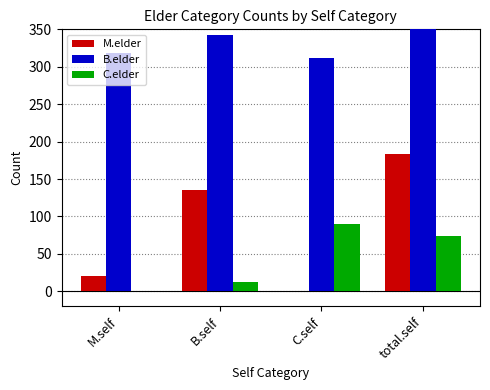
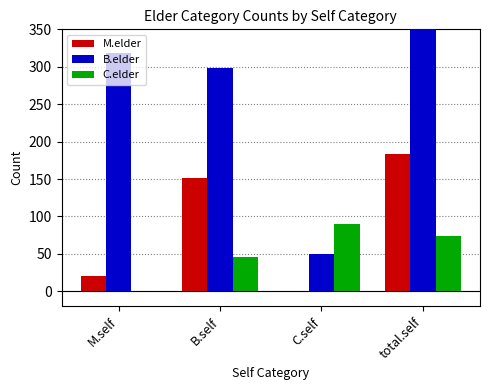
  {
    "M.elder": {
      "M.self": 20,
-     "B.self": 140,
+     "B.self": 150,
      "C.self": 0,
      "total.self": 180
    },
    "B.elder": {
-     "B.self": 340,
-     "C.self": 310,
+     "B.self": 300,
+     "C.self": 50,
      "total.self": 350
    },
    "C.elder": {
      "M.self": 0,
-     "B.self": 10,
+     "B.self": 50,
      "C.self": 90,
      "total.self": 70
    }
  }
